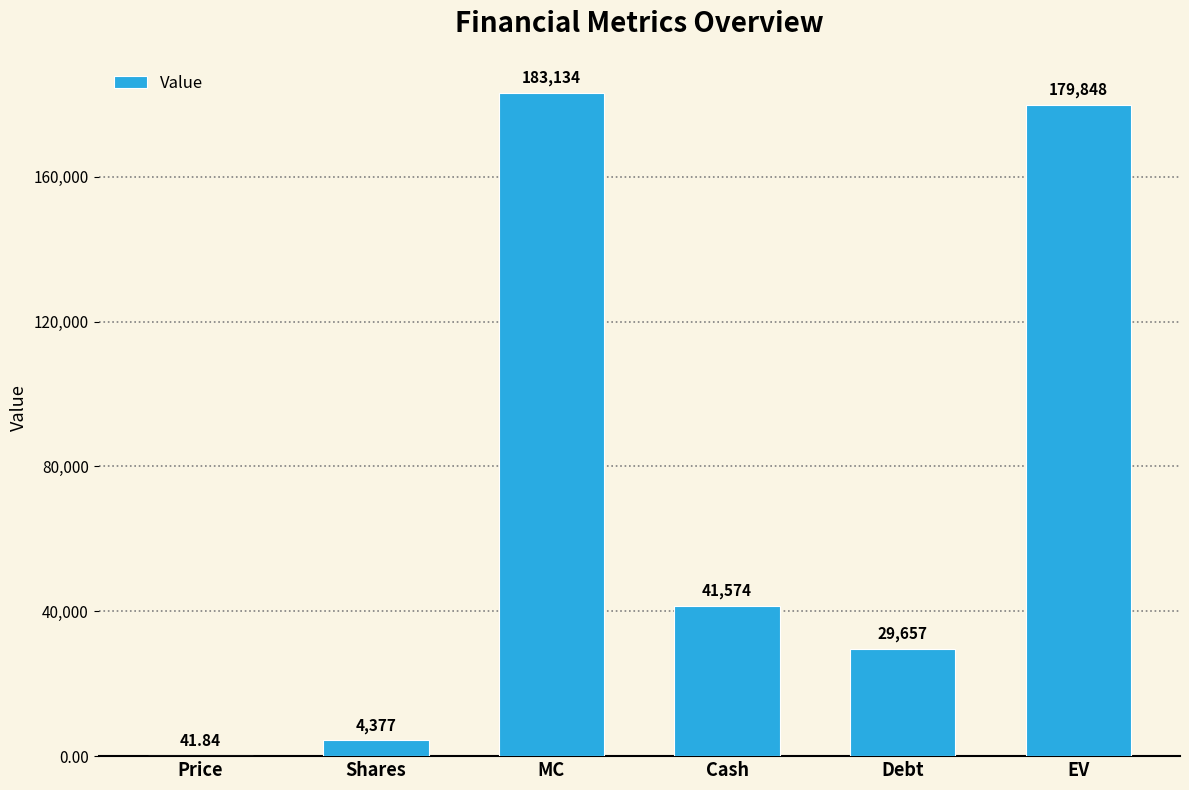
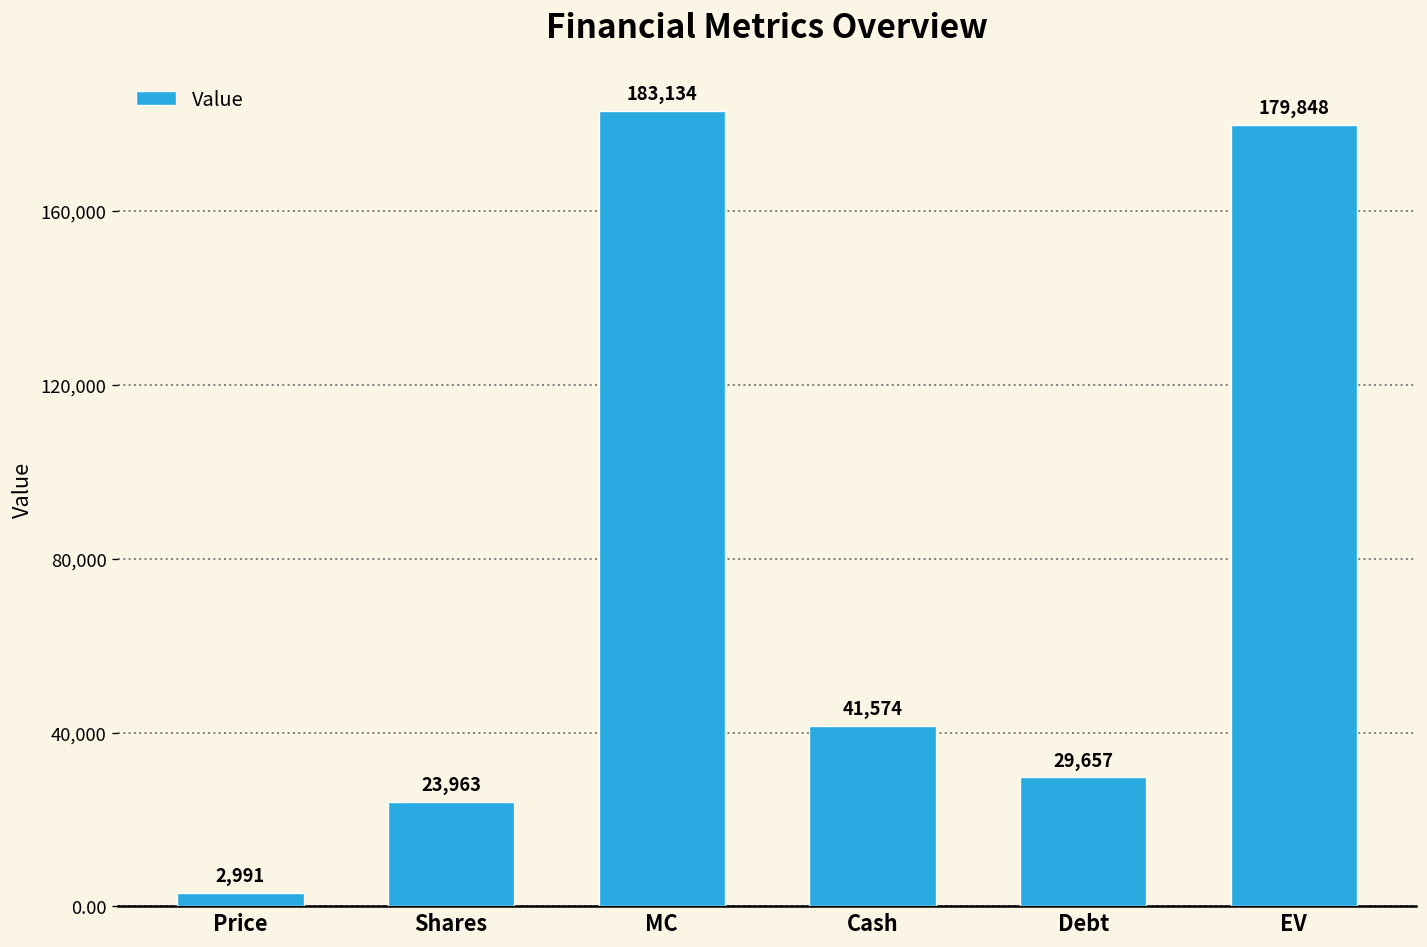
  {
-   "Price": "41.84",
-   "Shares": "4,377",
+   "Price": "2,991",
+   "Shares": "23,963",
    "MC": "183,134",
    "Cash": "41,574",
    "Debt": "29,657",
    "EV": "179,848"
  }
